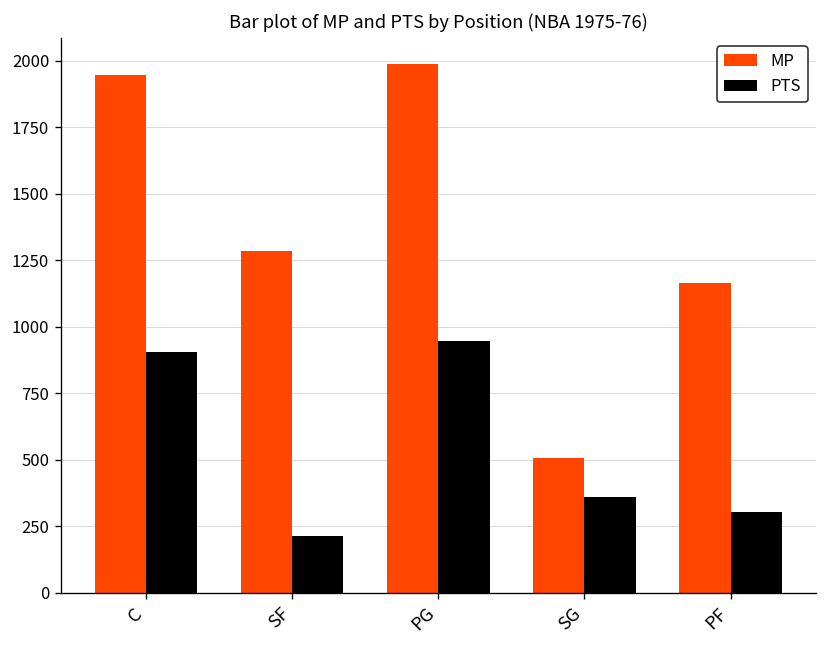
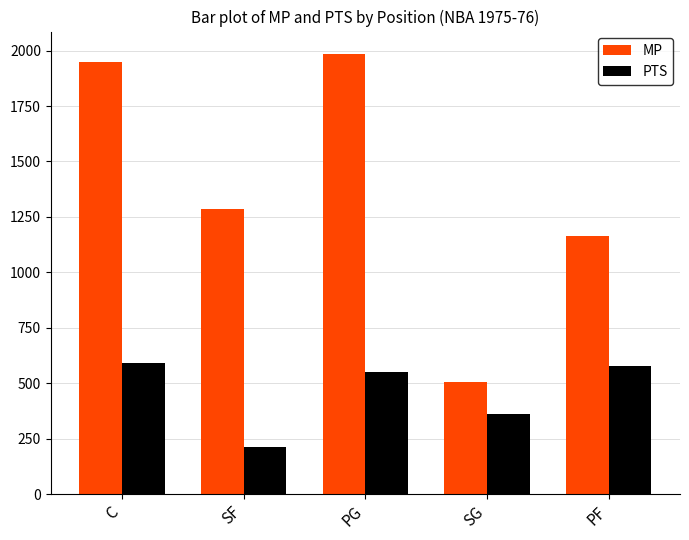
  {
    "MP": {
      "C": 1950,
      "SF": 1280,
      "PG": 1990,
      "SG": 510,
      "PF": 1170
    },
    "PTS": {
-     "C": 900,
+     "C": 590,
      "SF": 210,
-     "PG": 950,
+     "PG": 550,
      "SG": 360,
-     "PF": 300
+     "PF": 580
    }
  }
